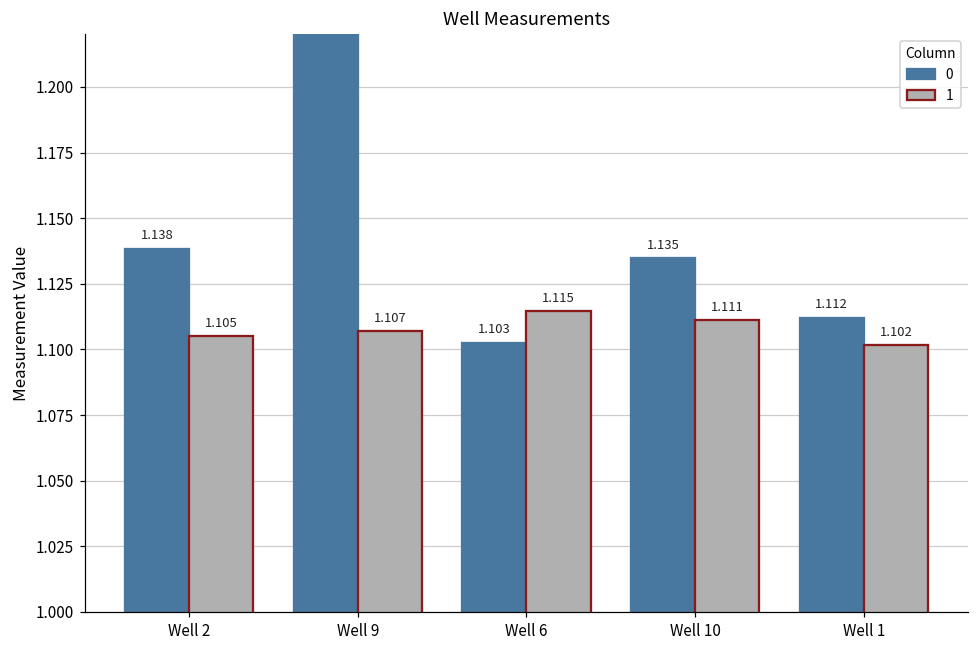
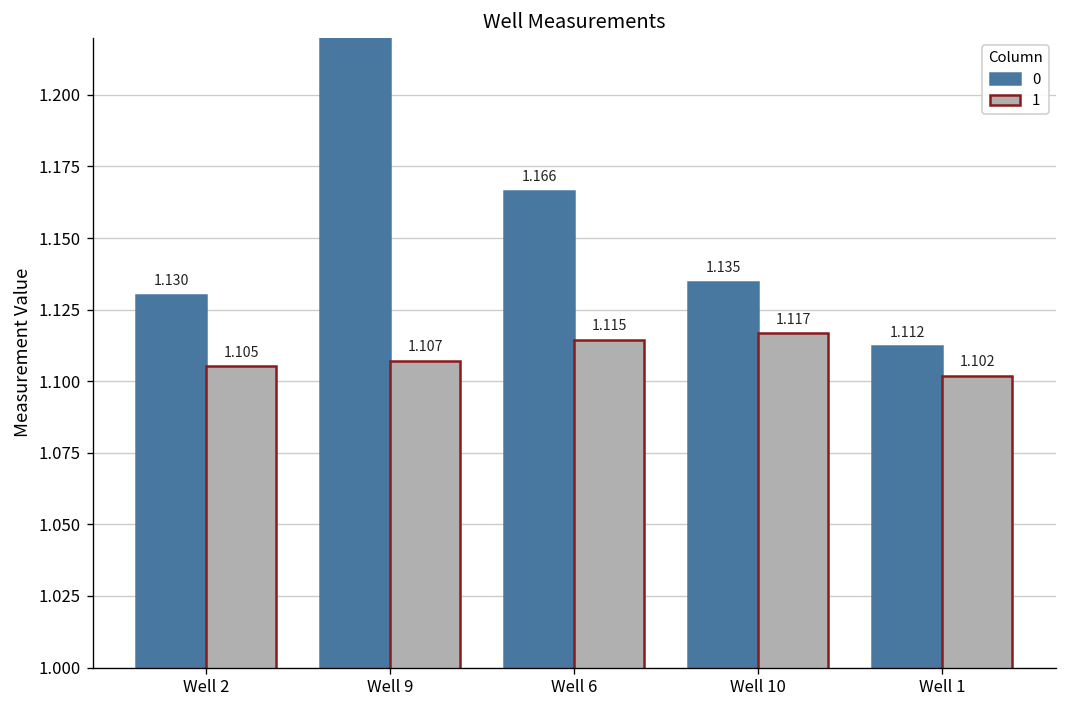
  {
    "0": {
-     "Well 2": 1.138,
-     "Well 6": 1.103,
+     "Well 2": 1.130,
+     "Well 6": 1.166,
      "Well 10": 1.135,
      "Well 1": 1.112
    },
    "1": {
      "Well 2": 1.105,
      "Well 9": 1.107,
      "Well 6": 1.115,
-     "Well 10": 1.111,
+     "Well 10": 1.117,
      "Well 1": 1.102
    }
  }
